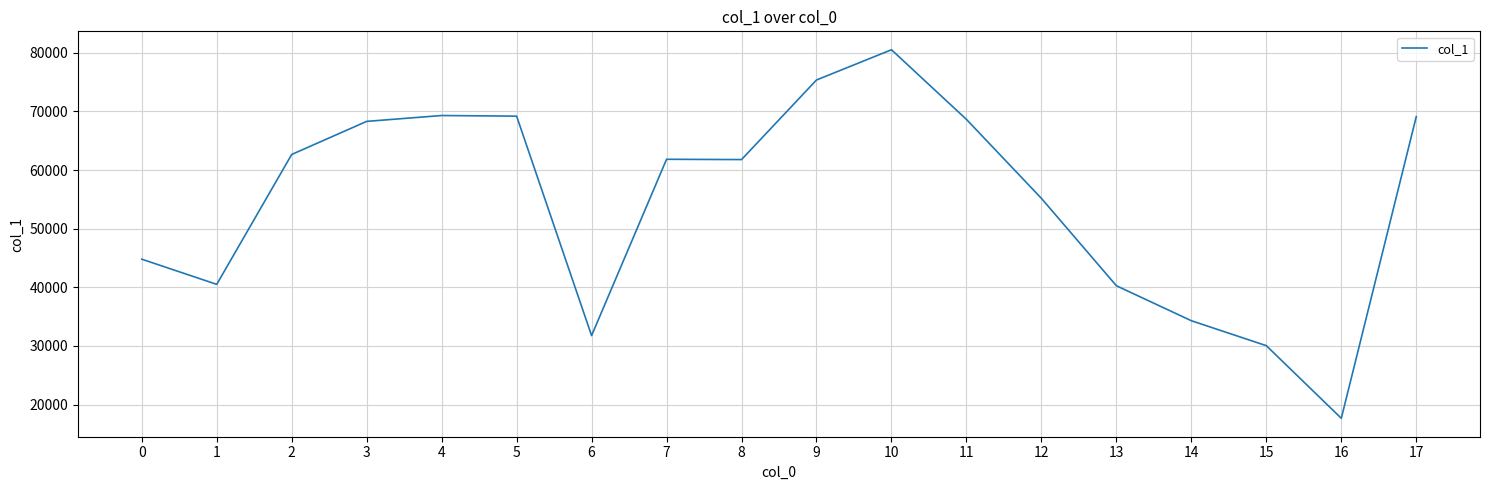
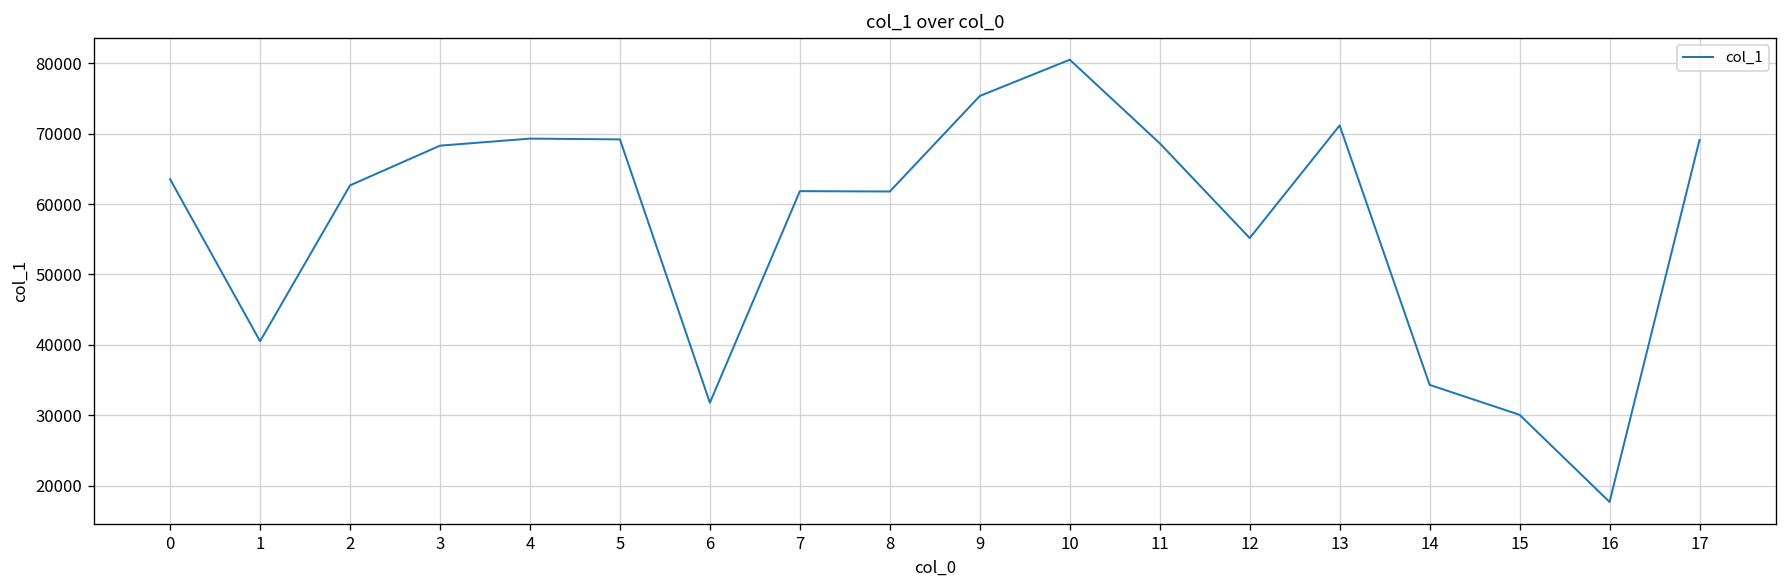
  {
-   "0": 45000,
+   "0": 64000,
    "1": 41000,
    "2": 63000,
    "3": 68000,
    "4": 69000,
    "5": 69000,
    "6": 32000,
    "7": 62000,
    "8": 62000,
    "9": 75000,
    "10": 81000,
    "11": 69000,
    "12": 55000,
-   "13": 40000,
+   "13": 71000,
    "14": 34000,
    "15": 30000,
    "16": 18000,
    "17": 69000
  }
